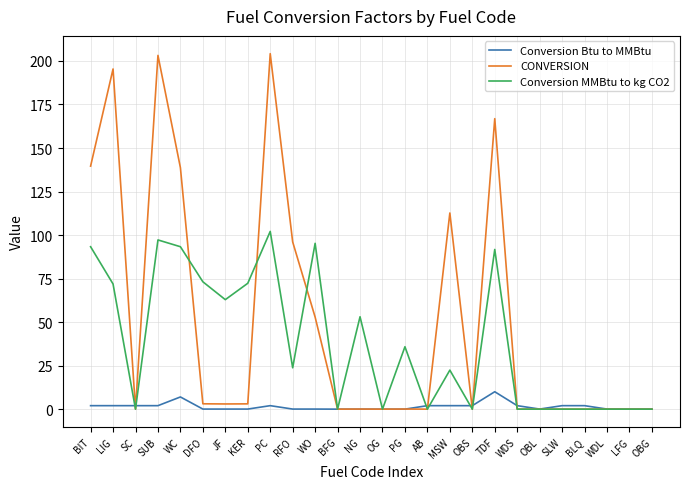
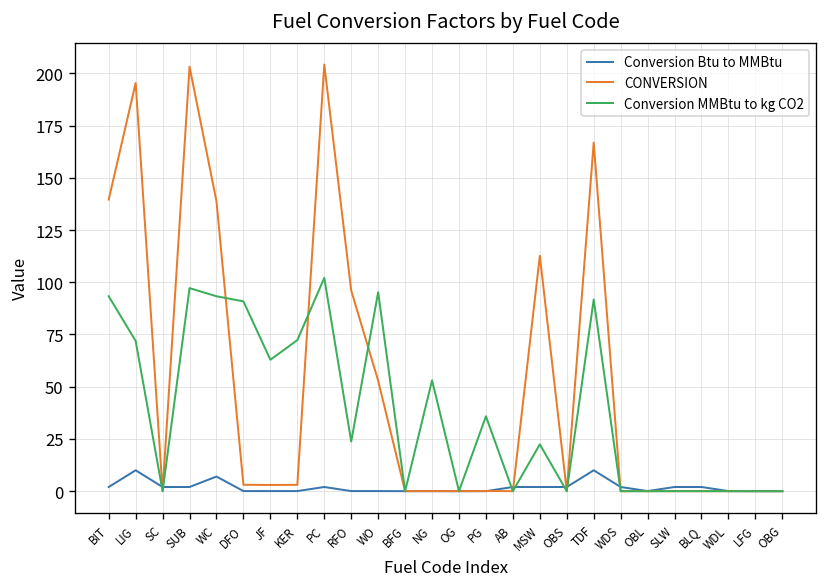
  {
    "Conversion Btu to MMBtu": {
      "BIT": 2,
-     "LIG": 2,
+     "LIG": 10,
      "SC": 2,
      "SUB": 2,
      "WC": 7,
      "DFO": 0,
      "JF": 0,
      "KER": 0,
      "PC": 2,
      "RFO": 0,
      "WO": 0,
      "AB": 2,
      "MSW": 2,
      "OBS": 2,
      "TDF": 10,
      "WDS": 2,
      "SLW": 2,
      "BLQ": 2
    },
    "CONVERSION": {
      "BIT": 140,
      "LIG": 195,
      "SUB": 203,
      "WC": 139,
      "DFO": 3,
      "JF": 3,
      "KER": 3,
      "PC": 204,
      "RFO": 96,
      "WO": 53,
      "MSW": 113,
      "TDF": 167
    },
    "Conversion MMBtu to kg CO2": {
      "BIT": 93,
      "LIG": 72,
      "SUB": 97,
      "WC": 93,
-     "DFO": 73,
+     "DFO": 91,
      "JF": 63,
      "KER": 72,
      "PC": 102,
      "RFO": 24,
      "WO": 95,
      "NG": 53,
      "PG": 36,
      "MSW": 22,
      "TDF": 92
    }
  }
